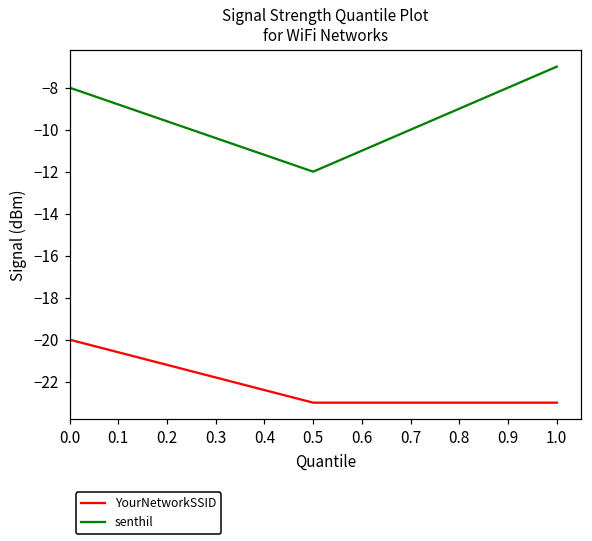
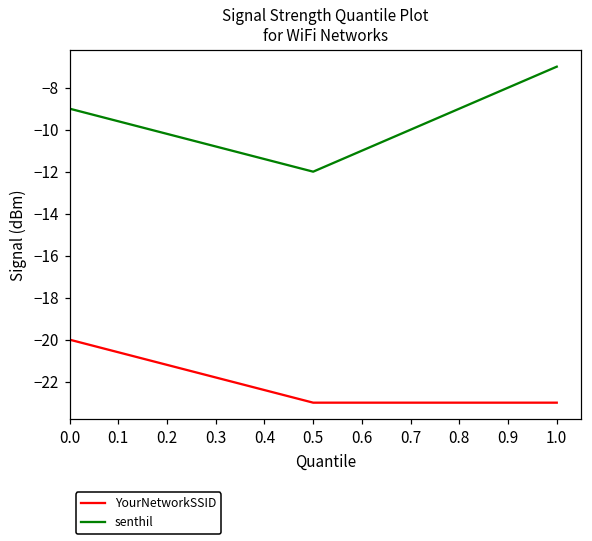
  {
    "YourNetworkSSID": {
      "0.0": -20,
      "0.5": -23,
      "1.0": -23
    },
    "senthil": {
-     "0.0": -8,
+     "0.0": -9,
      "0.5": -12,
      "1.0": -7
    }
  }
